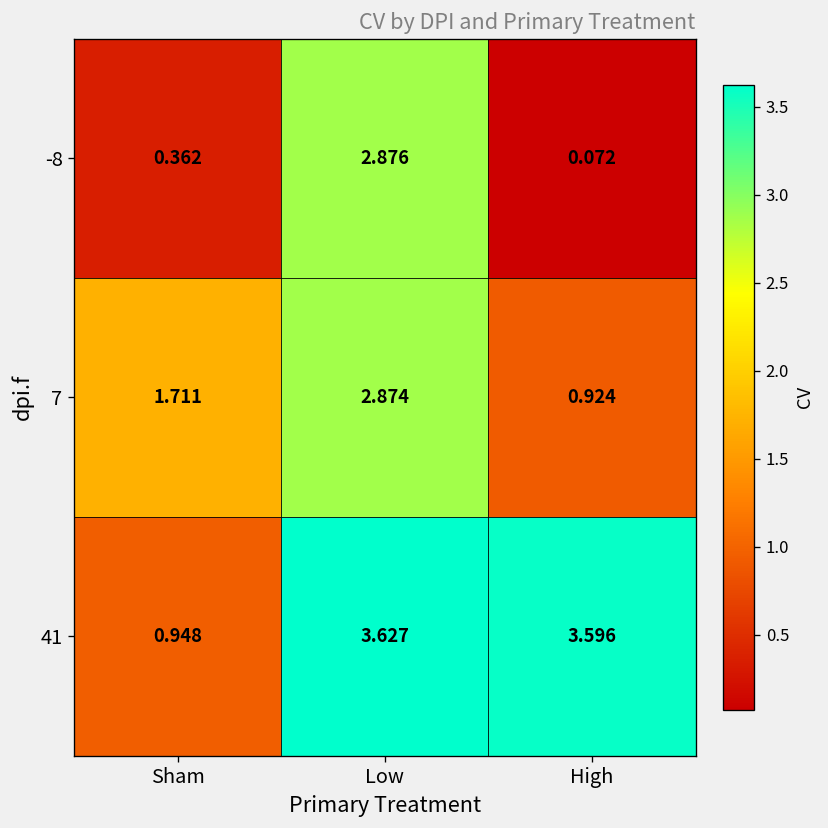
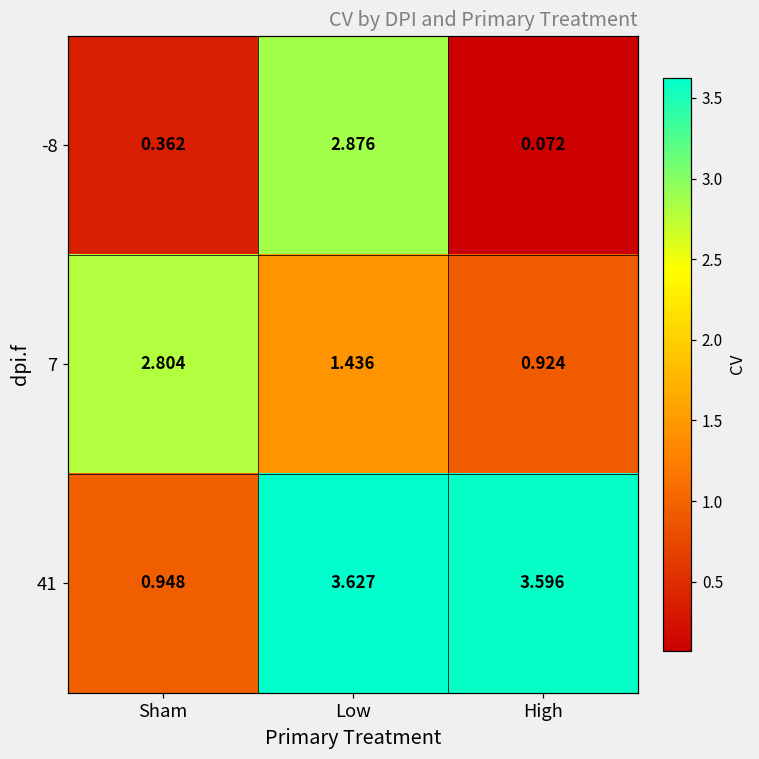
  {
    "-8": {
      "Sham": 0.362,
      "Low": 2.876,
      "High": 0.072
    },
    "7": {
-     "Sham": 1.711,
-     "Low": 2.874,
+     "Sham": 2.804,
+     "Low": 1.436,
      "High": 0.924
    },
    "41": {
      "Sham": 0.948,
      "Low": 3.627,
      "High": 3.596
    }
  }
